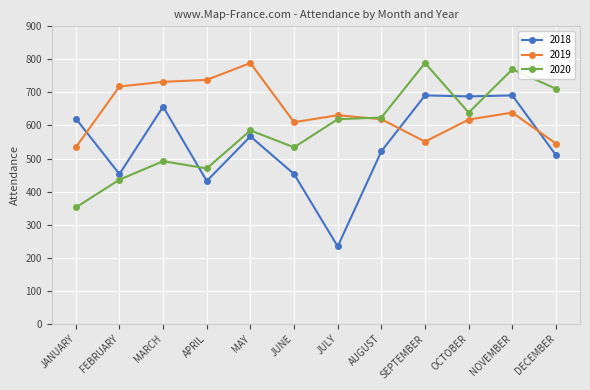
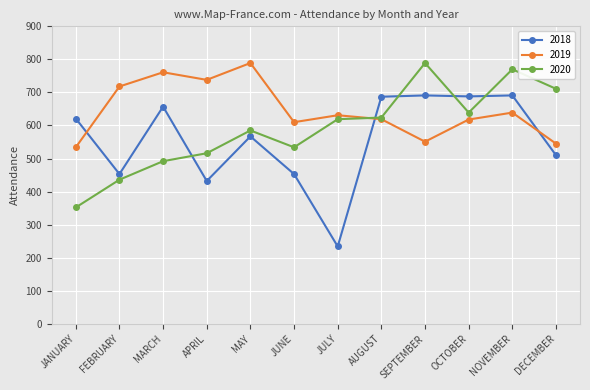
  {
    "2018": {
      "JANUARY": 620,
      "FEBRUARY": 450,
      "MARCH": 660,
      "APRIL": 430,
      "MAY": 570,
      "JUNE": 450,
      "JULY": 230,
-     "AUGUST": 520,
+     "AUGUST": 690,
      "SEPTEMBER": 690,
      "OCTOBER": 690,
      "NOVEMBER": 690,
      "DECEMBER": 510
    },
    "2019": {
      "JANUARY": 530,
      "FEBRUARY": 720,
-     "MARCH": 730,
+     "MARCH": 760,
      "APRIL": 740,
      "MAY": 790,
      "JUNE": 610,
      "JULY": 630,
      "SEPTEMBER": 550,
      "OCTOBER": 620,
      "NOVEMBER": 640,
      "DECEMBER": 550
    },
    "2020": {
      "JANUARY": 350,
      "FEBRUARY": 440,
      "MARCH": 490,
-     "APRIL": 470,
+     "APRIL": 520,
      "MAY": 590,
      "JUNE": 530,
      "JULY": 620,
      "SEPTEMBER": 790,
      "OCTOBER": 640,
      "NOVEMBER": 770,
      "DECEMBER": 710
    }
  }
